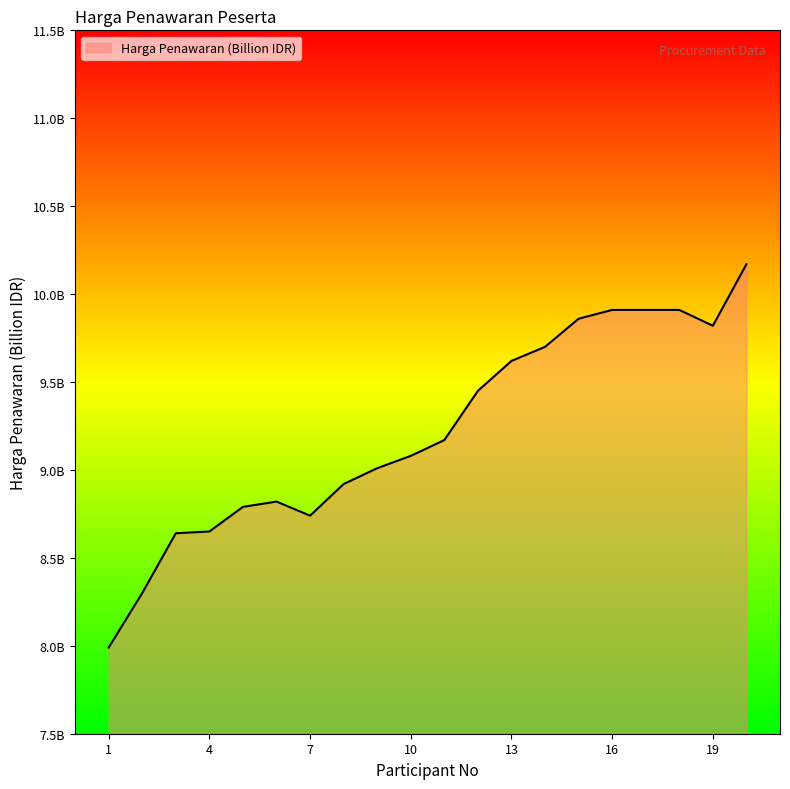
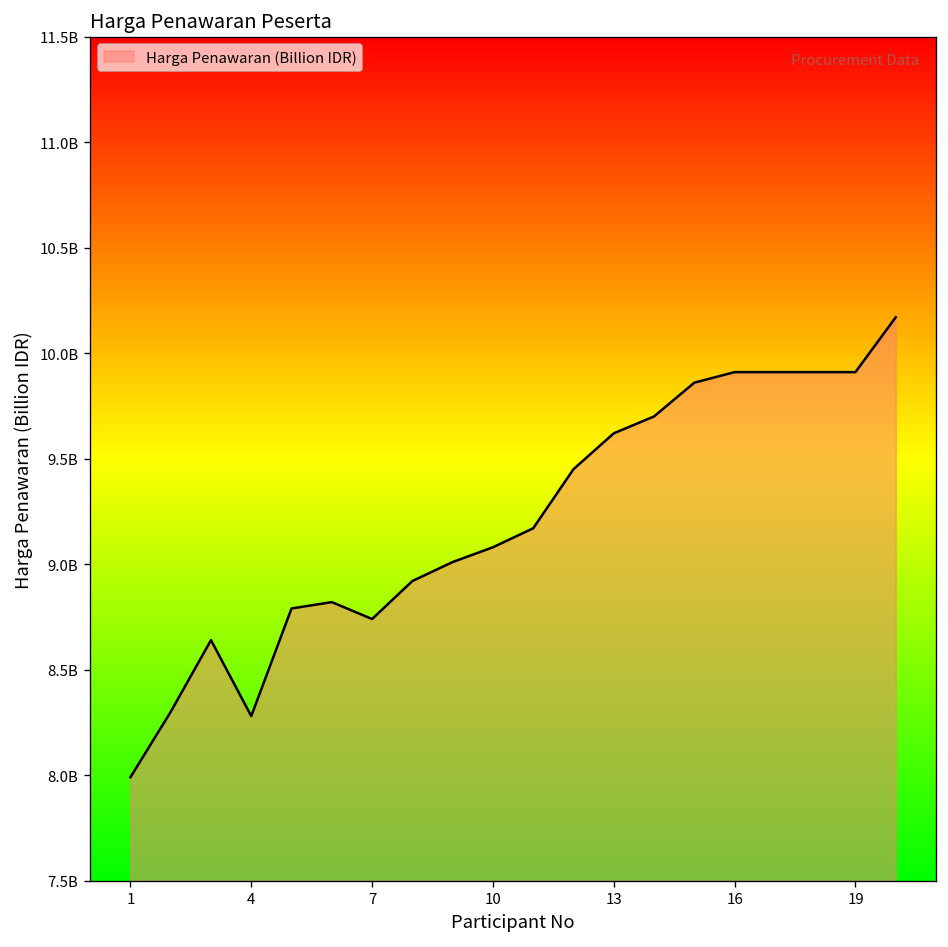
  {
    "1": 7990000000,
-   "4": 8650000000,
+   "4": 8280000000,
    "7": 8740000000,
    "10": 9080000000,
    "13": 9620000000,
    "16": 9910000000,
-   "19": 9820000000
+   "19": 9910000000
  }
